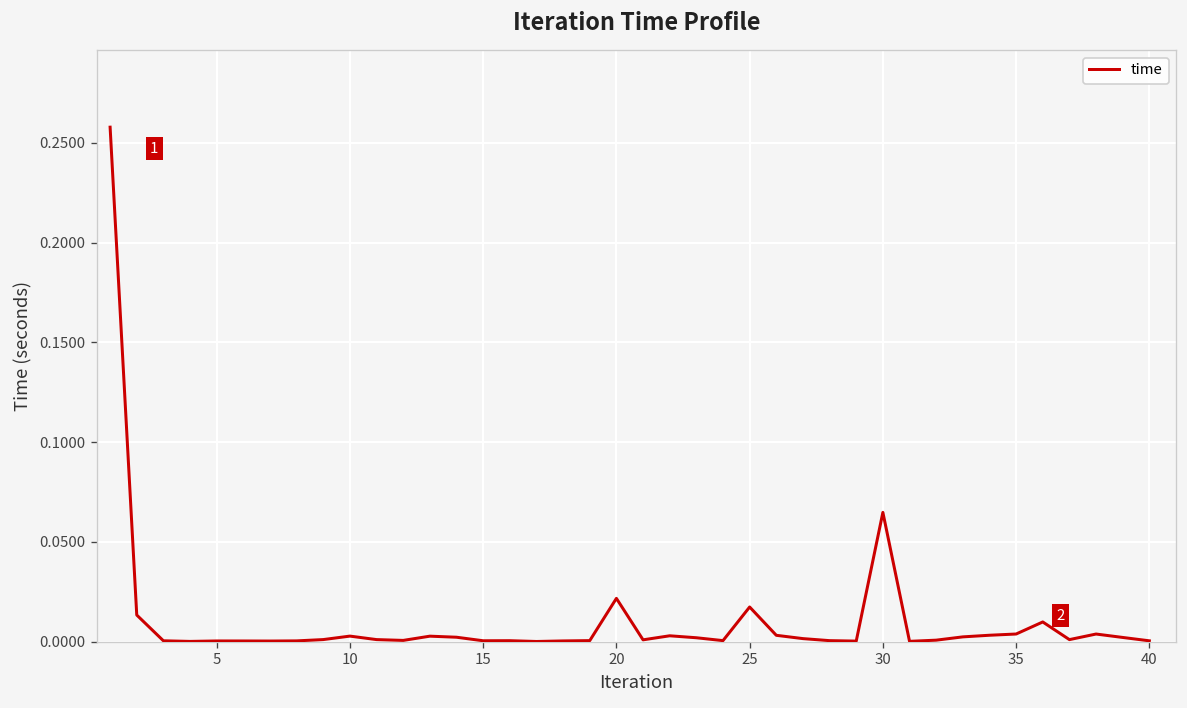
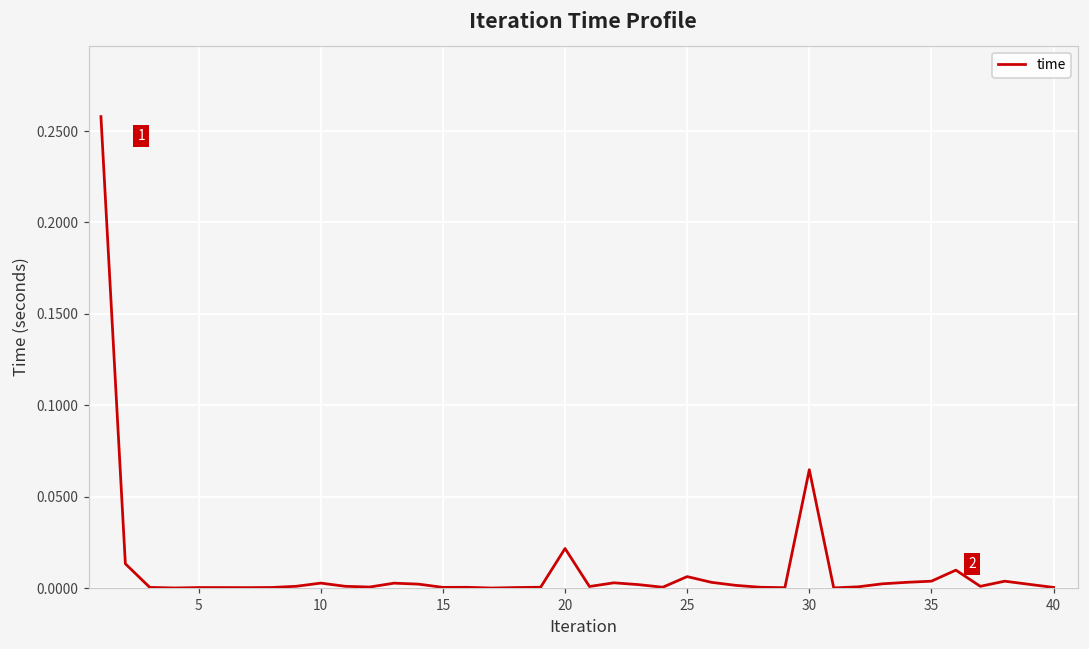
  {
    "5": 0.000,
    "10": 0.003,
    "15": 0.000,
    "20": 0.022,
-   "25": 0.017,
+   "25": 0.006,
    "30": 0.065,
    "35": 0.004,
    "40": 0.000
  }
